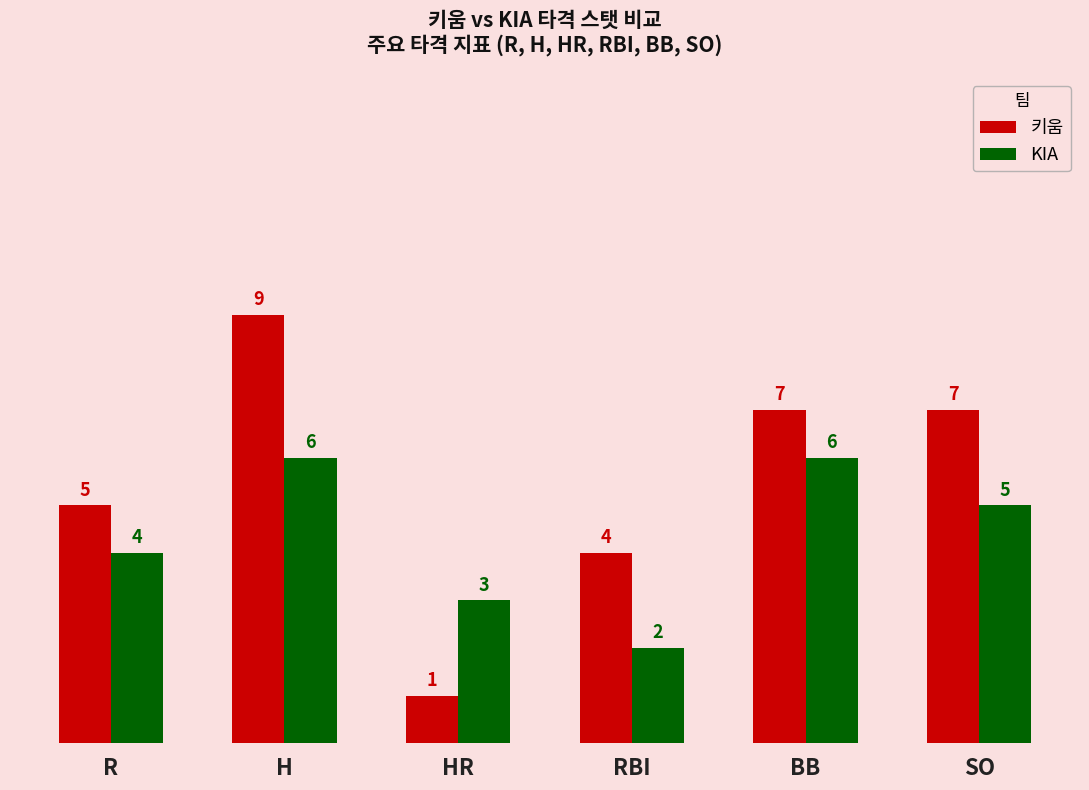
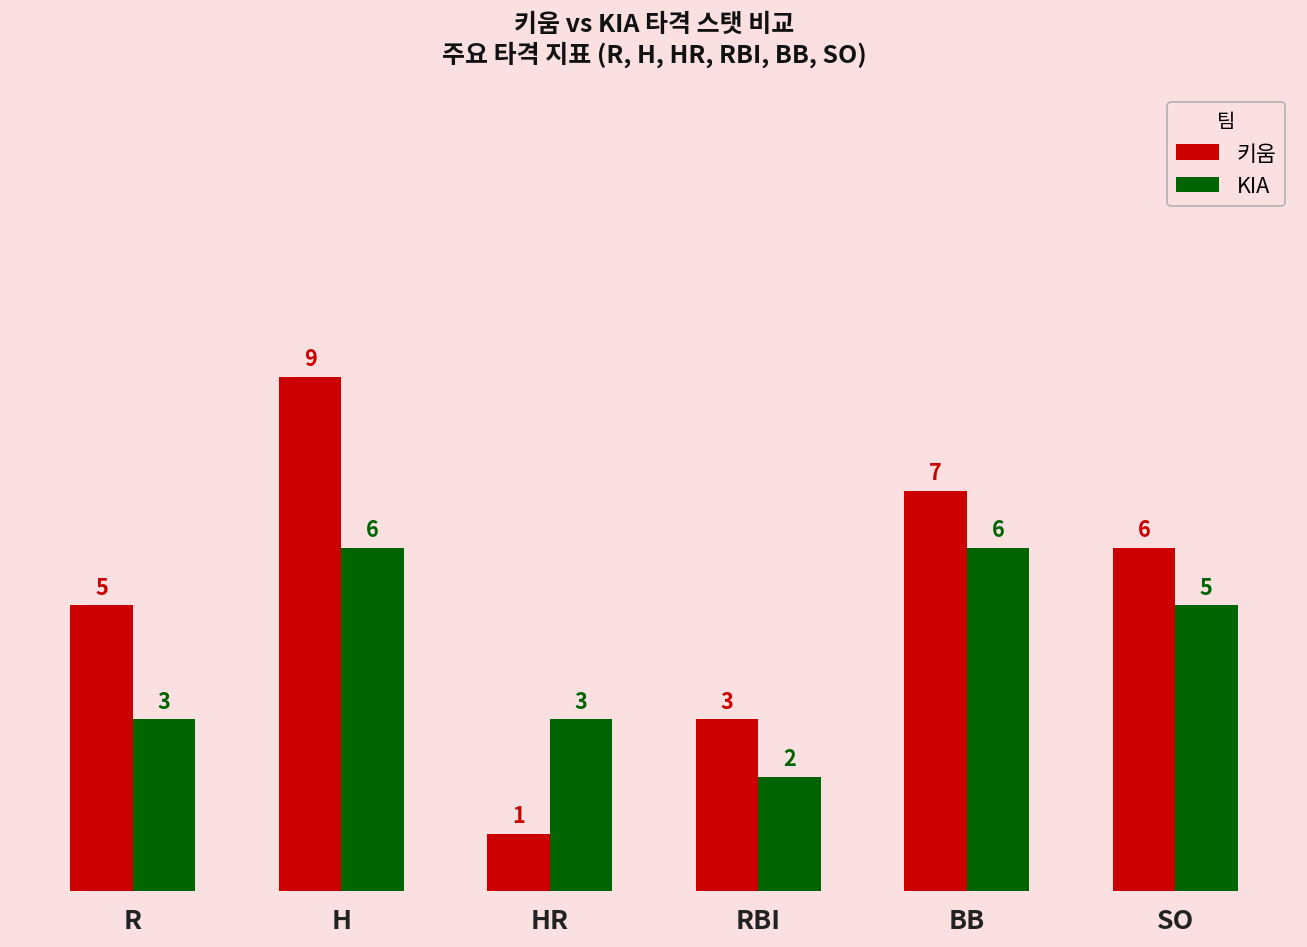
  {
    "키움": {
      "R": 5,
      "H": 9,
      "HR": 1,
-     "RBI": 4,
+     "RBI": 3,
      "BB": 7,
-     "SO": 7
+     "SO": 6
    },
    "KIA": {
-     "R": 4,
+     "R": 3,
      "H": 6,
      "HR": 3,
      "RBI": 2,
      "BB": 6,
      "SO": 5
    }
  }
